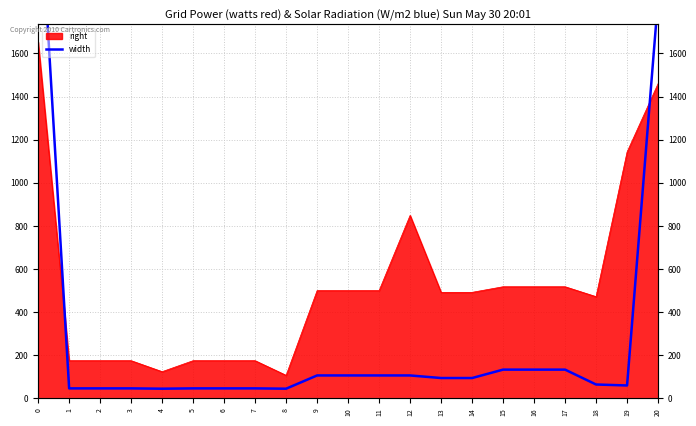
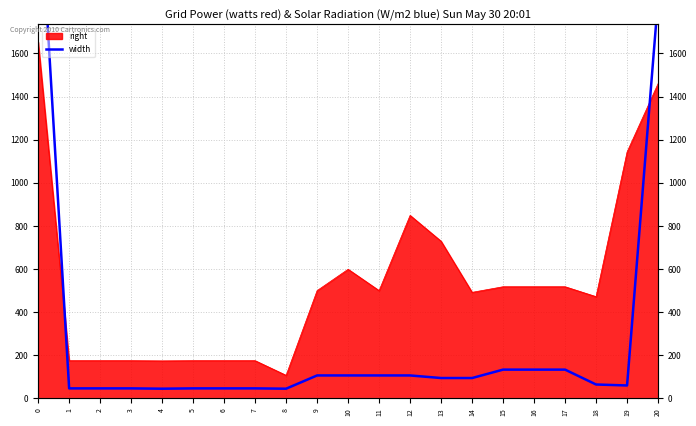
  {
    "right": {
      "0": 1650,
      "1": 180,
      "2": 180,
      "3": 180,
-     "4": 120,
+     "4": 170,
      "5": 180,
      "6": 180,
      "7": 180,
      "8": 110,
      "9": 500,
-     "10": 500,
+     "10": 600,
      "11": 500,
      "12": 850,
-     "13": 490,
+     "13": 730,
      "14": 490,
      "15": 520,
      "16": 520,
      "17": 520,
      "18": 470,
      "19": 1140,
      "20": 1460
    },
    "width": {
      "1": 50,
      "2": 50,
      "3": 50,
      "4": 50,
      "5": 50,
      "6": 50,
      "7": 50,
      "8": 50,
      "9": 110,
      "10": 110,
      "11": 110,
      "12": 110,
      "13": 90,
      "14": 90,
      "15": 130,
      "16": 130,
      "17": 130,
      "18": 60,
      "19": 60
    }
  }
